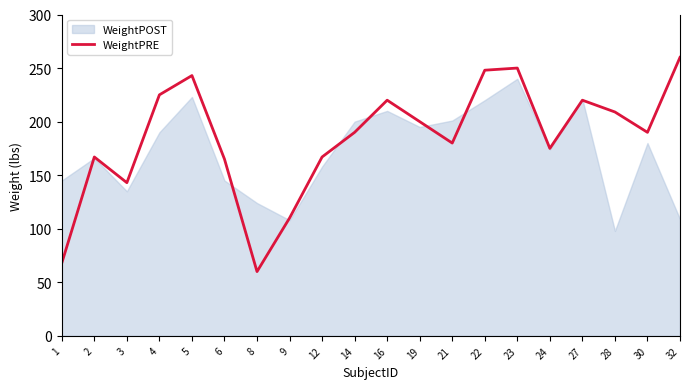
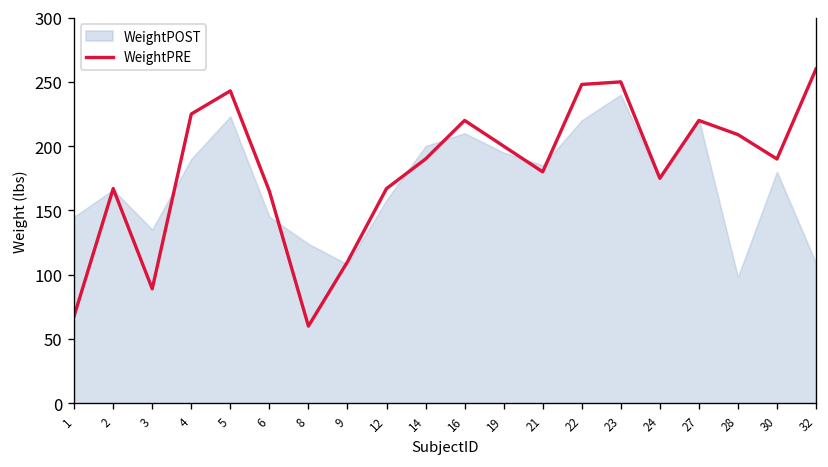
  {
    "WeightPRE": {
      "1": 68,
-     "3": 143,
+     "3": 89,
      "4": 225,
      "5": 243,
      "6": 165,
      "8": 60,
      "12": 167,
      "14": 190,
      "16": 220,
      "19": 200,
      "21": 180,
      "22": 248,
      "23": 250,
      "28": 209,
      "30": 190,
      "32": 260
    },
    "WeightPOST": {
      "1": 145,
      "3": 135,
      "4": 190,
      "5": 223,
      "6": 145,
      "8": 124,
      "12": 158,
      "14": 200,
      "16": 210,
      "19": 195,
-     "21": 201,
+     "21": 185,
      "22": 220,
      "23": 240,
      "28": 98,
      "30": 180,
      "32": 109
    }
  }
